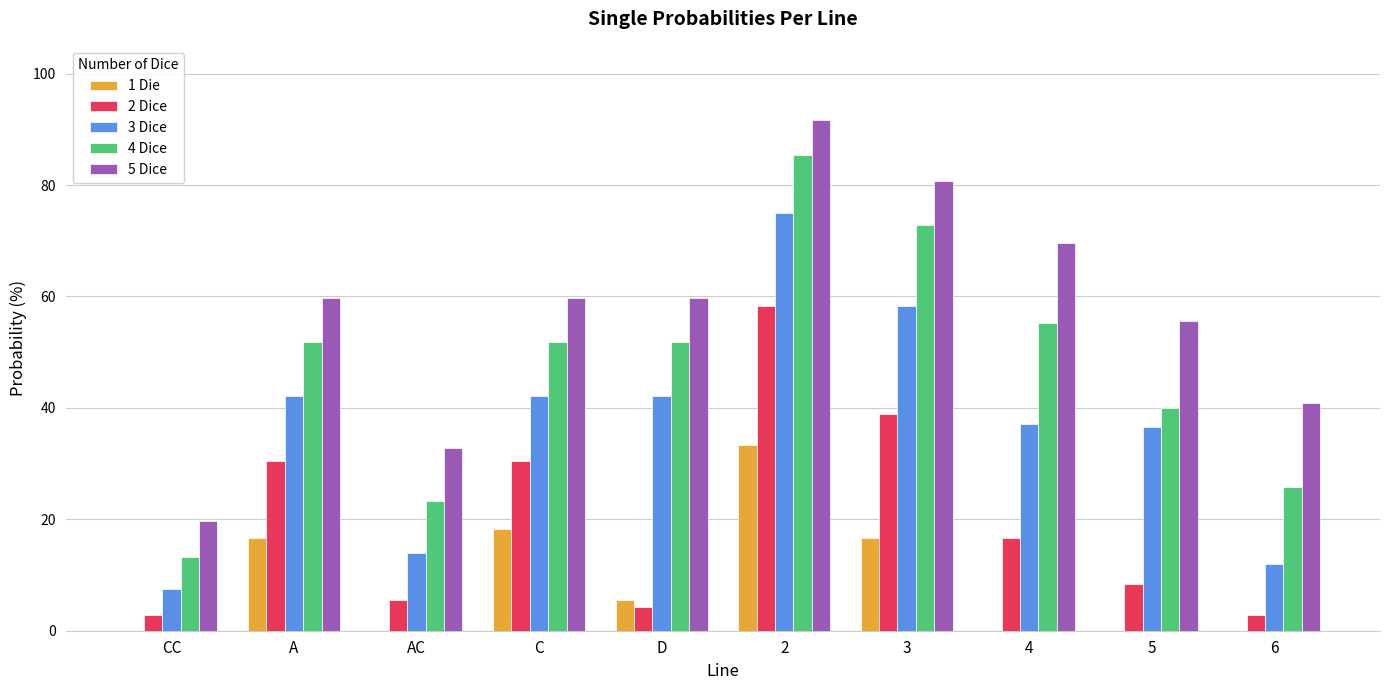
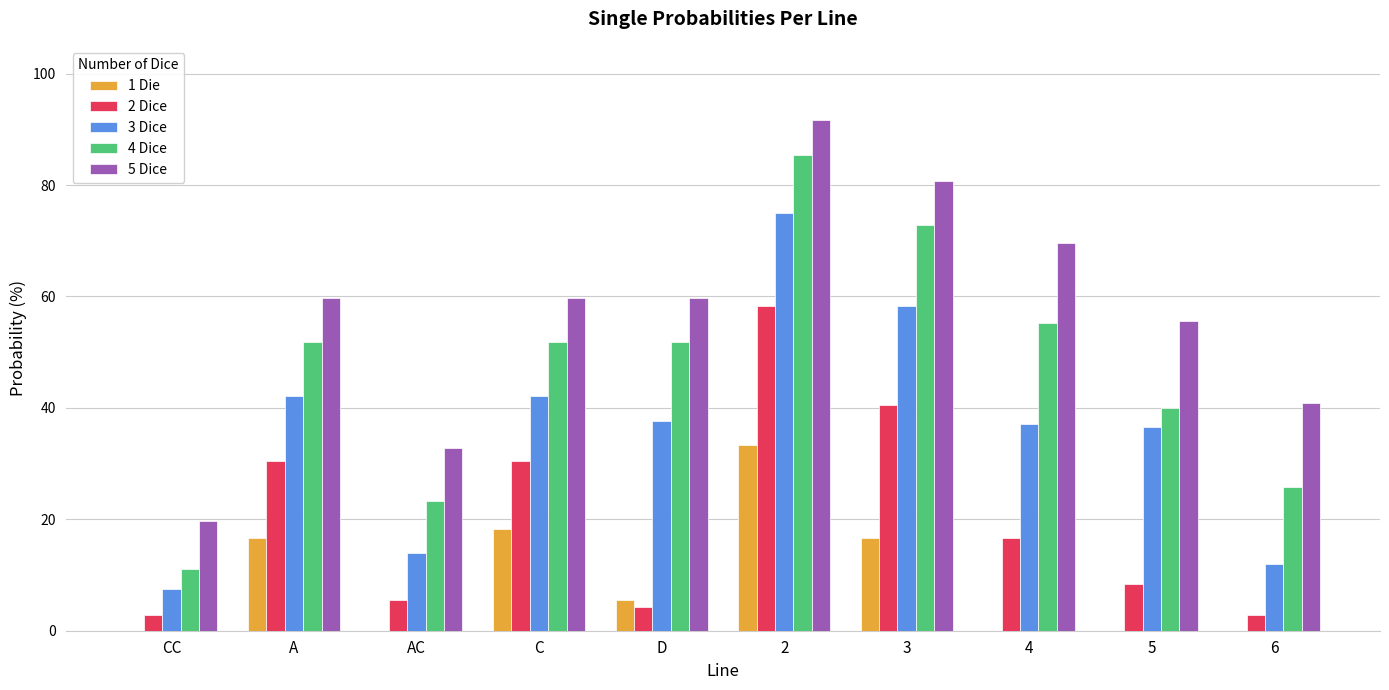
  {
    "1 Die": {
      "CC": 0,
      "A": 17,
      "AC": 0,
      "C": 18,
      "D": 6,
      "2": 33,
      "3": 17,
      "4": 0,
      "5": 0,
      "6": 0
    },
    "2 Dice": {
      "CC": 3,
      "A": 31,
      "AC": 6,
      "C": 31,
      "D": 4,
      "2": 58,
-     "3": 39,
+     "3": 41,
      "4": 17,
      "5": 8,
      "6": 3
    },
    "3 Dice": {
      "CC": 7,
      "A": 42,
      "AC": 14,
      "C": 42,
-     "D": 42,
+     "D": 38,
      "2": 75,
      "3": 58,
      "4": 37,
      "5": 37,
      "6": 12
    },
    "4 Dice": {
-     "CC": 13,
+     "CC": 11,
      "A": 52,
      "AC": 23,
      "C": 52,
      "D": 52,
      "2": 85,
      "3": 73,
      "4": 55,
      "5": 40,
      "6": 26
    },
    "5 Dice": {
      "CC": 20,
      "A": 60,
      "AC": 33,
      "C": 60,
      "D": 60,
      "2": 92,
      "3": 81,
      "4": 70,
      "5": 56,
      "6": 41
    }
  }
